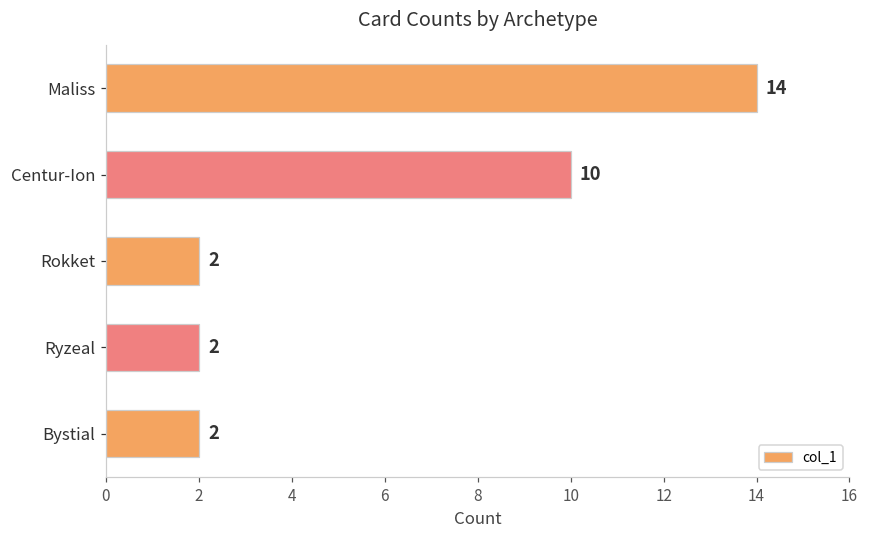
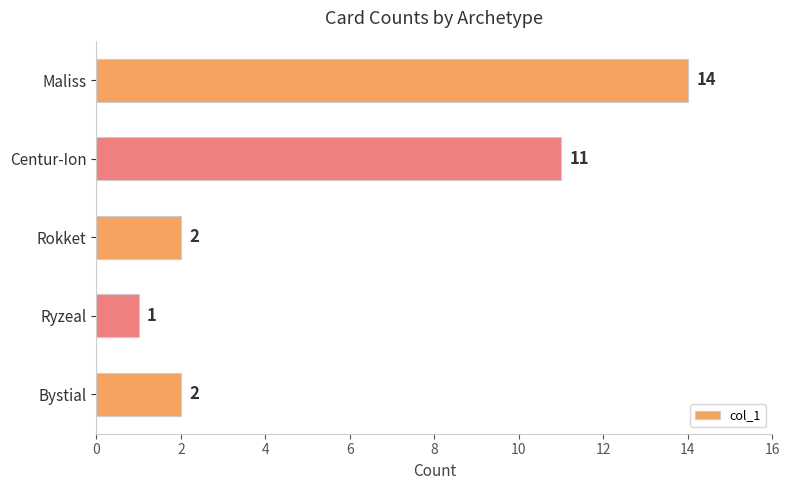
  {
    "Maliss": 14,
-   "Centur-Ion": 10,
+   "Centur-Ion": 11,
    "Rokket": 2,
-   "Ryzeal": 2,
+   "Ryzeal": 1,
    "Bystial": 2
  }
